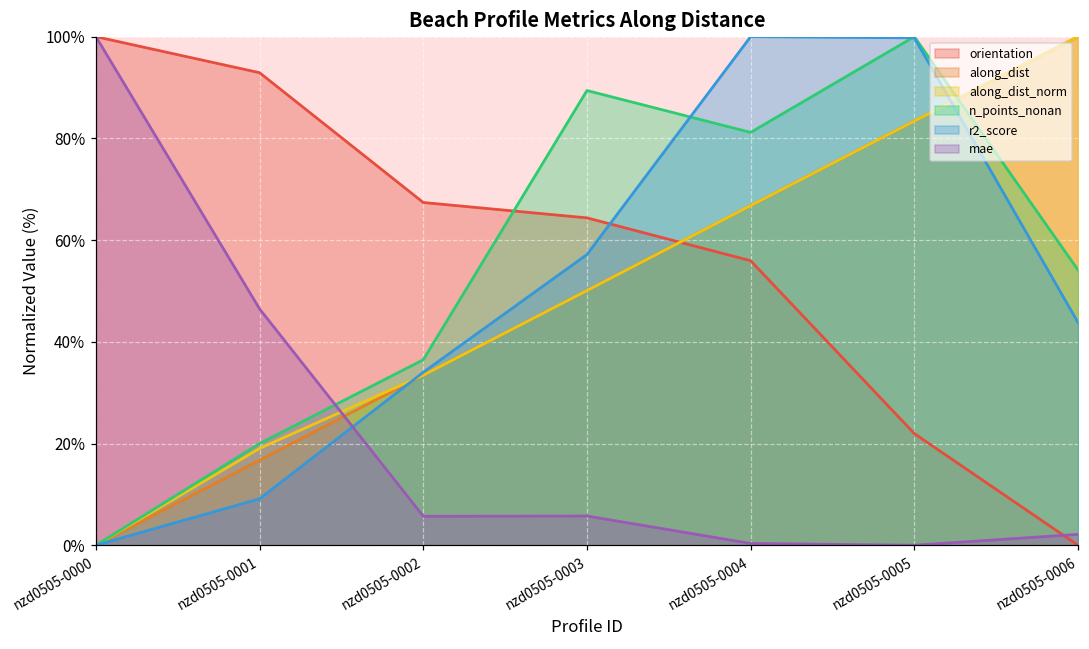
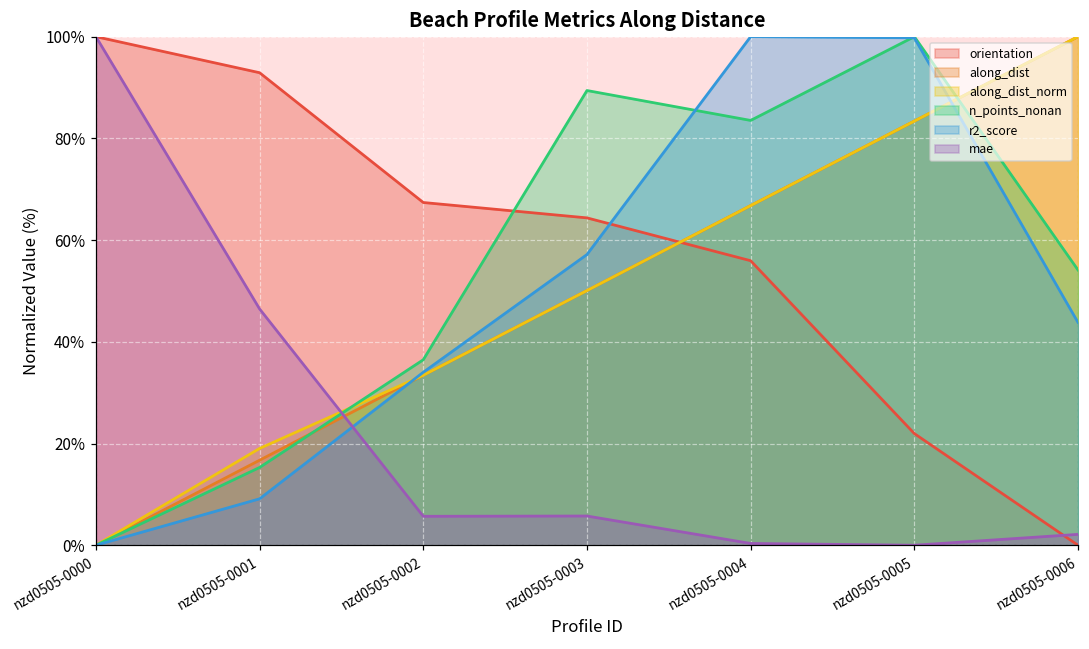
  {
    "n_points_nonan": {
-     "nzd0505-0001": "20%",
+     "nzd0505-0001": "15%",
      "nzd0505-0002": "36%",
      "nzd0505-0003": "89%",
-     "nzd0505-0004": "81%",
+     "nzd0505-0004": "84%",
      "nzd0505-0006": "54%"
    },
    "r2_score": {
      "nzd0505-0001": "9%",
      "nzd0505-0002": "34%",
      "nzd0505-0003": "57%",
      "nzd0505-0004": "100%",
      "nzd0505-0006": "44%"
    },
    "mae": {
      "nzd0505-0001": "46%",
      "nzd0505-0002": "6%",
      "nzd0505-0003": "6%",
      "nzd0505-0004": "0%",
      "nzd0505-0005": "0%",
      "nzd0505-0006": "2%"
    }
  }
